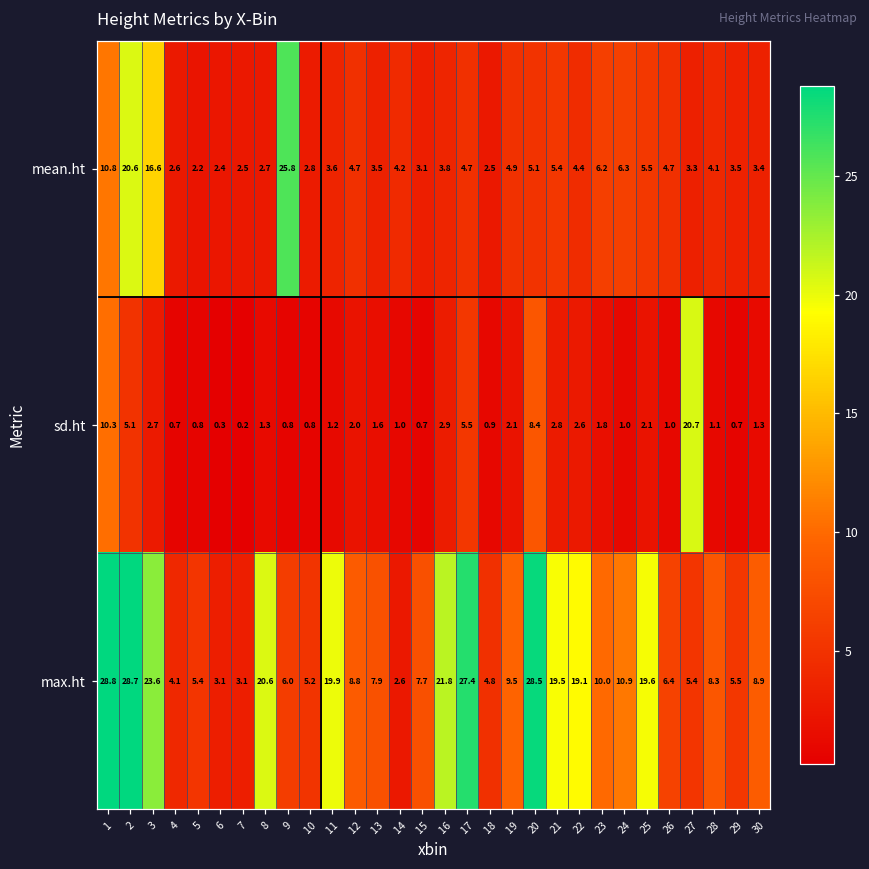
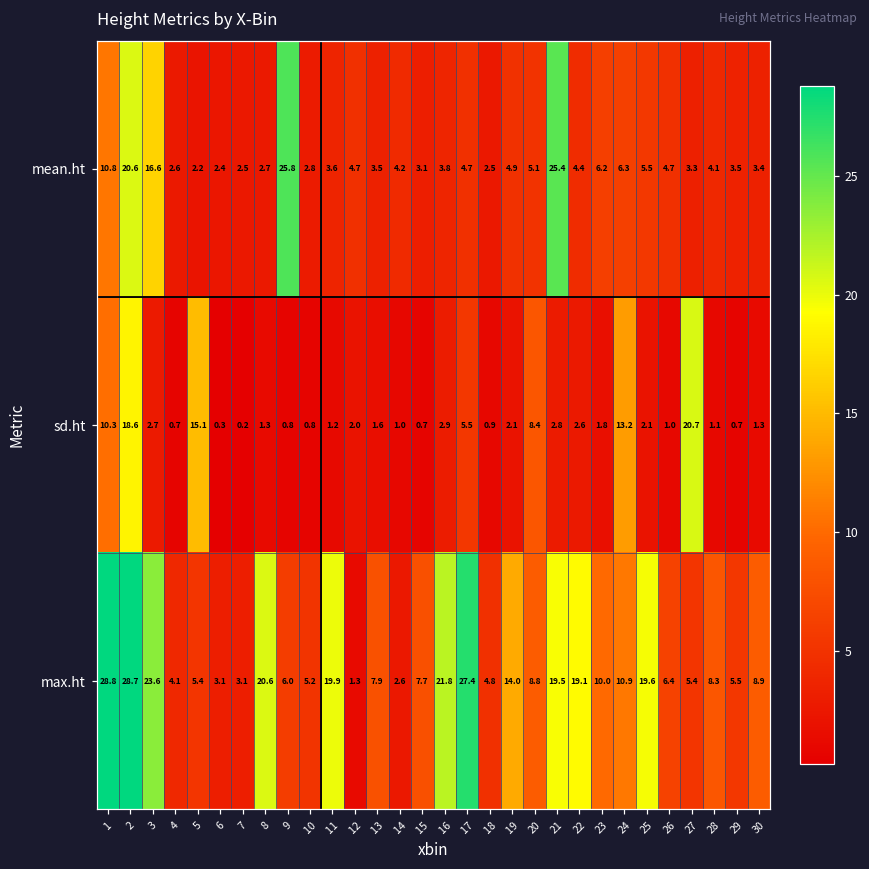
  {
    "mean.ht": {
      "1": 10.8,
      "2": 20.6,
      "3": 16.6,
      "4": 2.6,
      "5": 2.2,
      "6": 2.4,
      "7": 2.5,
      "8": 2.7,
      "9": 25.8,
      "10": 2.8,
      "11": 3.6,
      "12": 4.7,
      "13": 3.5,
      "14": 4.2,
      "15": 3.1,
      "16": 3.8,
      "17": 4.7,
      "18": 2.5,
      "19": 4.9,
      "20": 5.1,
-     "21": 5.4,
+     "21": 25.4,
      "22": 4.4,
      "23": 6.2,
      "24": 6.3,
      "25": 5.5,
      "26": 4.7,
      "27": 3.3,
      "28": 4.1,
      "29": 3.5,
      "30": 3.4
    },
    "sd.ht": {
      "1": 10.3,
-     "2": 5.1,
+     "2": 18.6,
      "3": 2.7,
      "4": 0.7,
-     "5": 0.8,
+     "5": 15.1,
      "6": 0.3,
      "7": 0.2,
      "8": 1.3,
      "9": 0.8,
      "10": 0.8,
      "11": 1.2,
      "12": 2.0,
      "13": 1.6,
      "14": 1.0,
      "15": 0.7,
      "16": 2.9,
      "17": 5.5,
      "18": 0.9,
      "19": 2.1,
      "20": 8.4,
      "21": 2.8,
      "22": 2.6,
      "23": 1.8,
-     "24": 1.0,
+     "24": 13.2,
      "25": 2.1,
      "26": 1.0,
      "27": 20.7,
      "28": 1.1,
      "29": 0.7,
      "30": 1.3
    },
    "max.ht": {
      "1": 28.8,
      "2": 28.7,
      "3": 23.6,
      "4": 4.1,
      "5": 5.4,
      "6": 3.1,
      "7": 3.1,
      "8": 20.6,
      "9": 6.0,
      "10": 5.2,
      "11": 19.9,
-     "12": 8.8,
+     "12": 1.3,
      "13": 7.9,
      "14": 2.6,
      "15": 7.7,
      "16": 21.8,
      "17": 27.4,
      "18": 4.8,
-     "19": 9.5,
-     "20": 28.5,
+     "19": 14.0,
+     "20": 8.8,
      "21": 19.5,
      "22": 19.1,
      "23": 10.0,
      "24": 10.9,
      "25": 19.6,
      "26": 6.4,
      "27": 5.4,
      "28": 8.3,
      "29": 5.5,
      "30": 8.9
    }
  }
